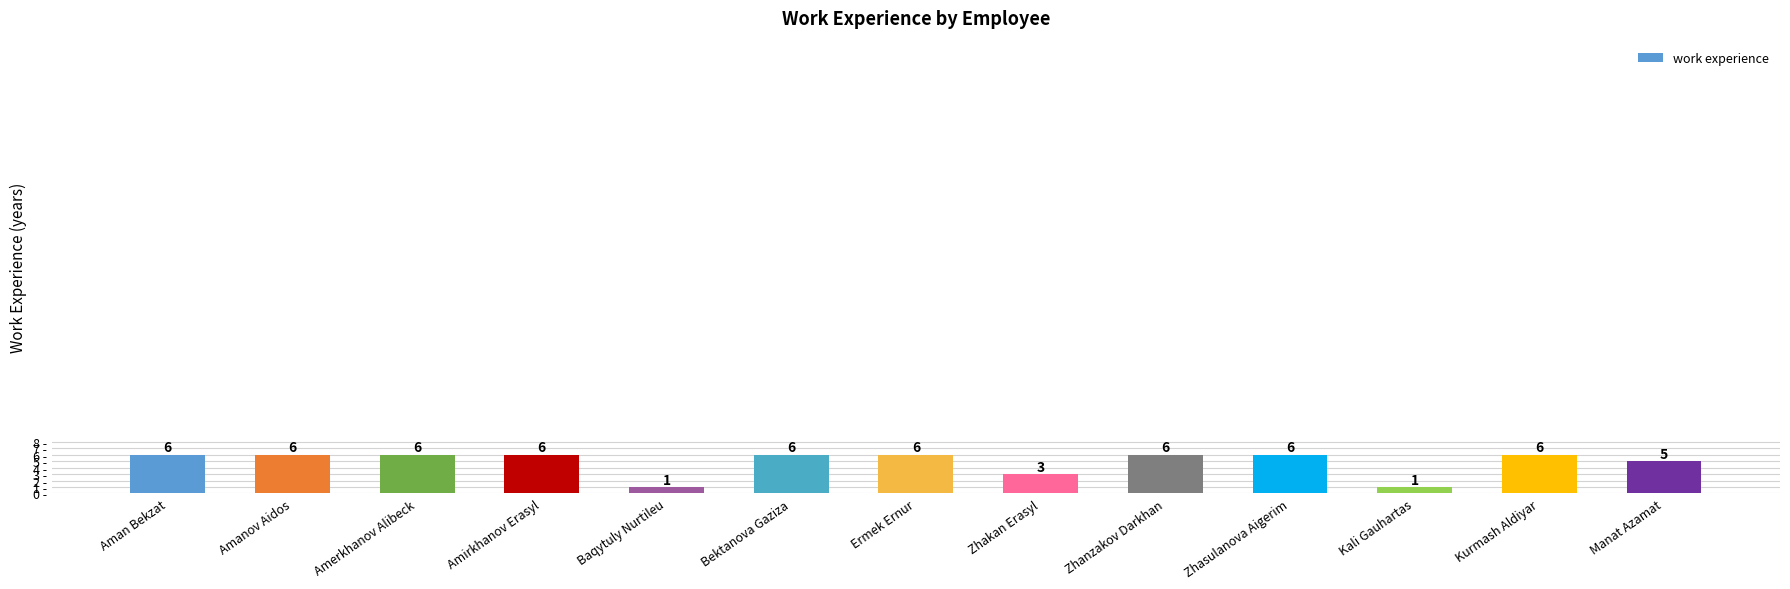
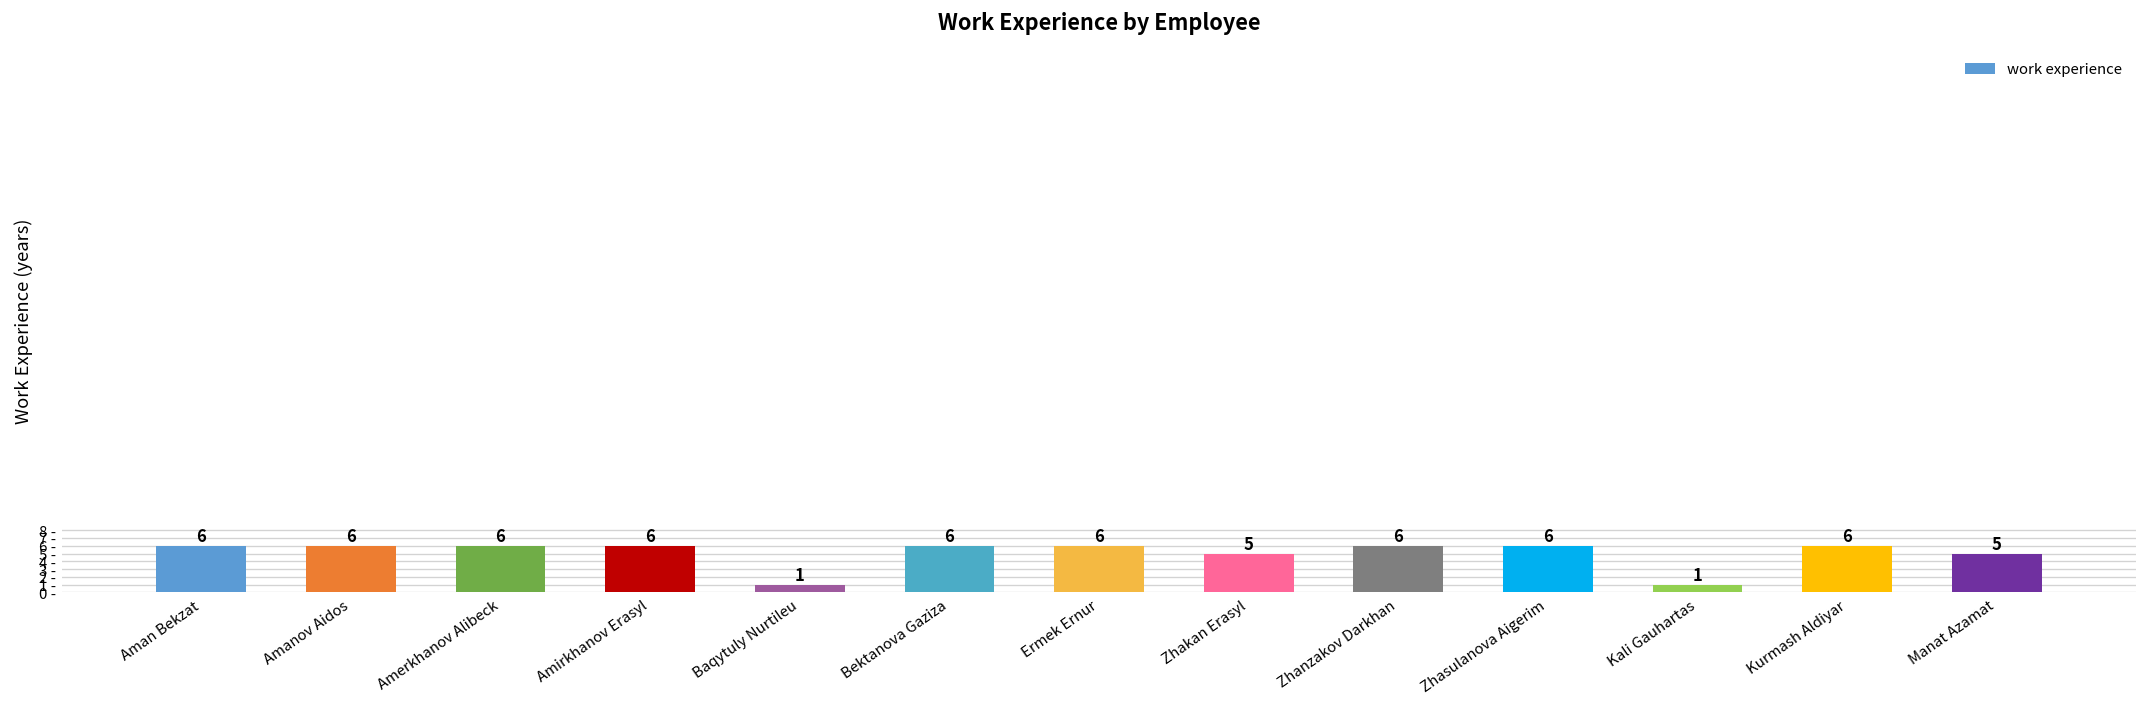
  {
    "Aman Bekzat": 6,
    "Amanov Aidos": 6,
    "Amerkhanov Alibeck": 6,
    "Amirkhanov Erasyl": 6,
    "Baqytuly Nurtileu": 1,
    "Bektanova Gaziza": 6,
    "Ermek Ernur": 6,
-   "Zhakan Erasyl": 3,
+   "Zhakan Erasyl": 5,
    "Zhanzakov Darkhan": 6,
    "Zhasulanova Aigerim": 6,
    "Kali Gauhartas": 1,
    "Kurmash Aldiyar": 6,
    "Manat Azamat": 5
  }
